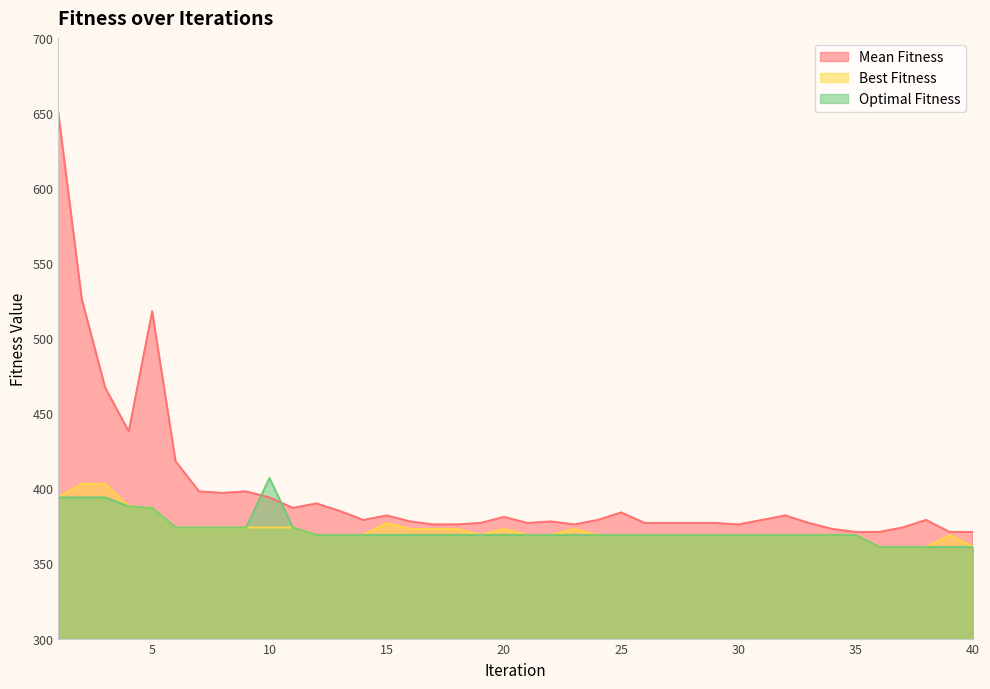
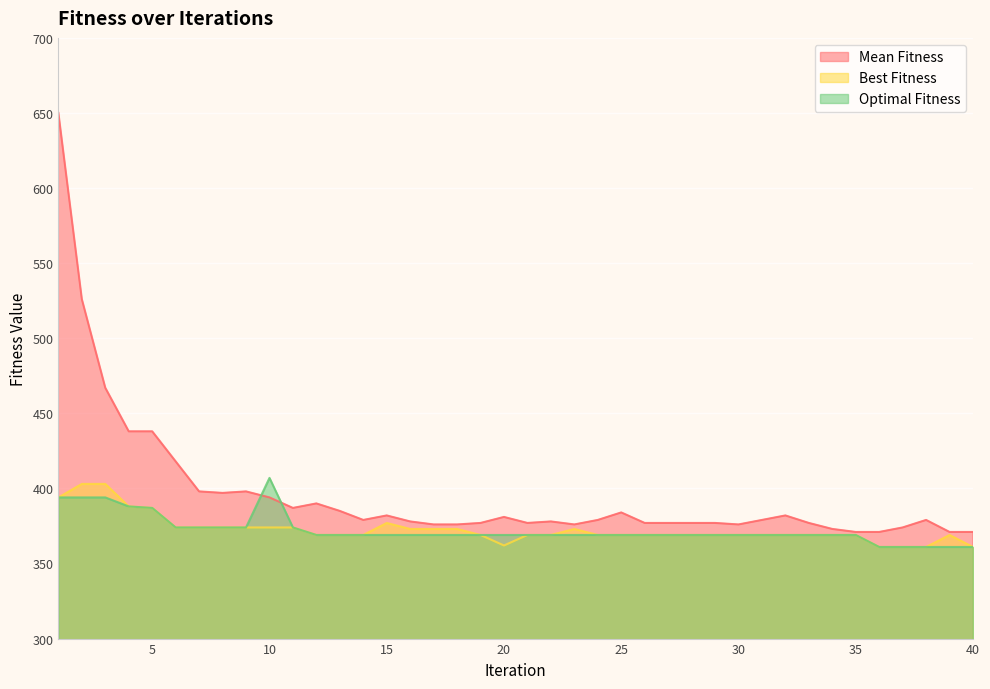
  {
    "Mean Fitness": {
-     "5": 518,
+     "5": 438,
      "10": 394,
      "15": 382,
      "20": 381,
      "25": 384,
      "30": 376,
      "35": 371,
      "40": 371
    },
    "Best Fitness": {
      "10": 374,
      "15": 377,
-     "20": 373
+     "20": 362
    },
    "Optimal Fitness": {
      "10": 407,
      "15": 369,
      "20": 369
    }
  }
